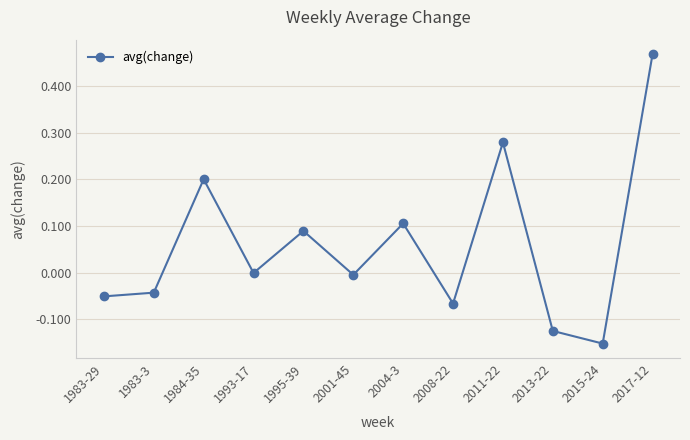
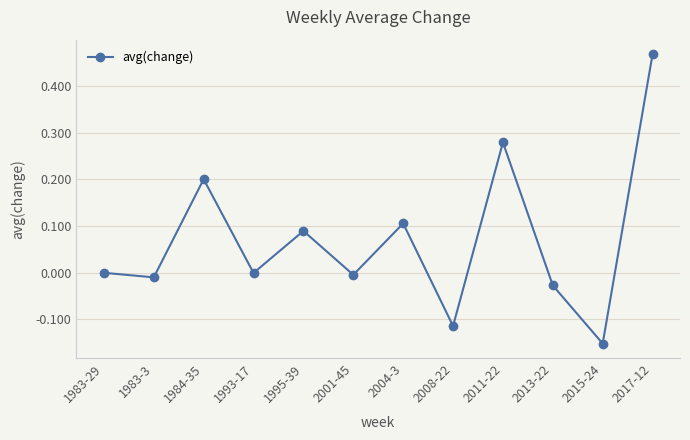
  {
-   "1983-29": -0.05,
-   "1983-3": -0.04,
+   "1983-29": 0.00,
+   "1983-3": -0.01,
    "1984-35": 0.20,
    "1993-17": 0.00,
    "1995-39": 0.09,
    "2001-45": 0.00,
    "2004-3": 0.11,
-   "2008-22": -0.07,
+   "2008-22": -0.11,
    "2011-22": 0.28,
-   "2013-22": -0.12,
+   "2013-22": -0.03,
    "2015-24": -0.15,
    "2017-12": 0.47
  }
